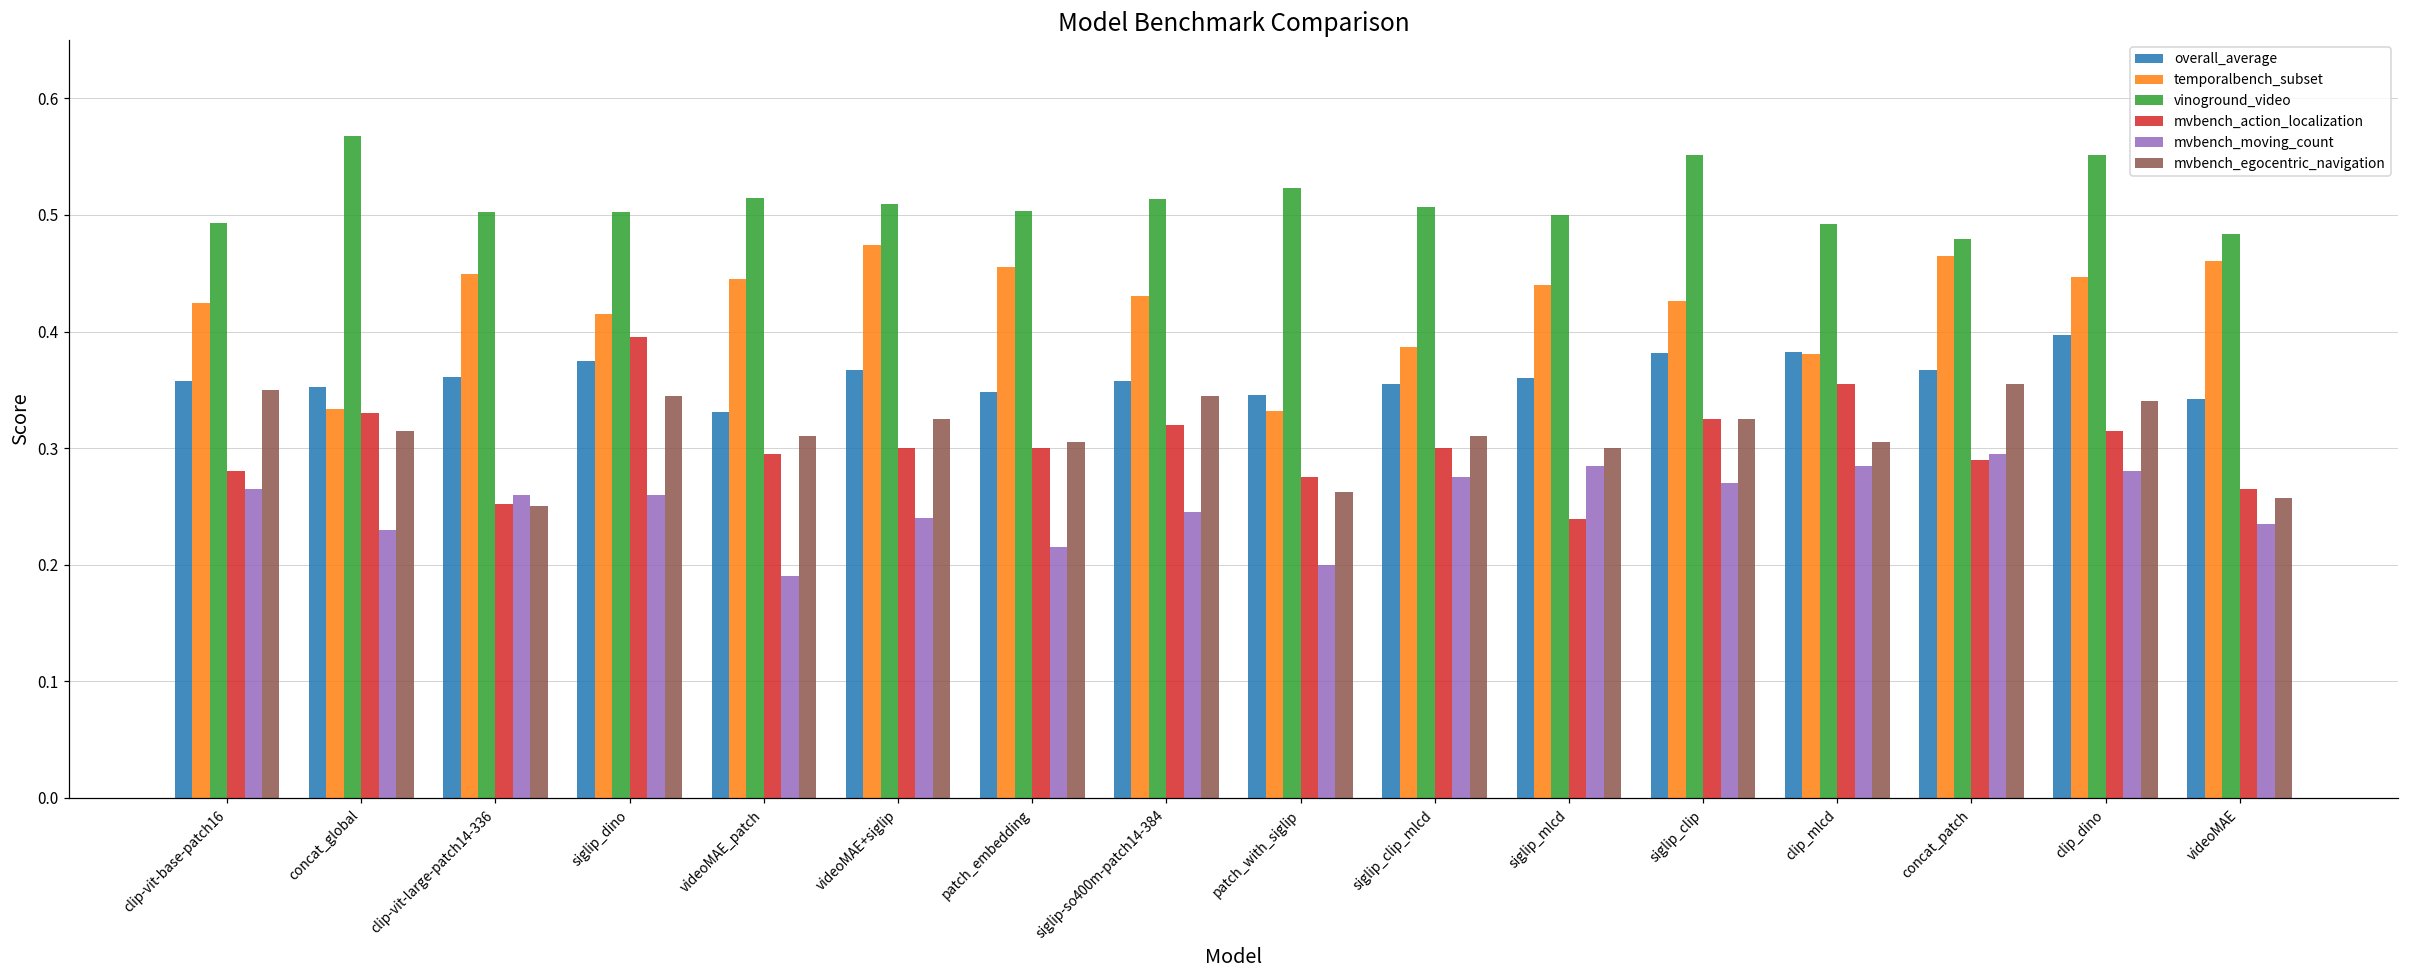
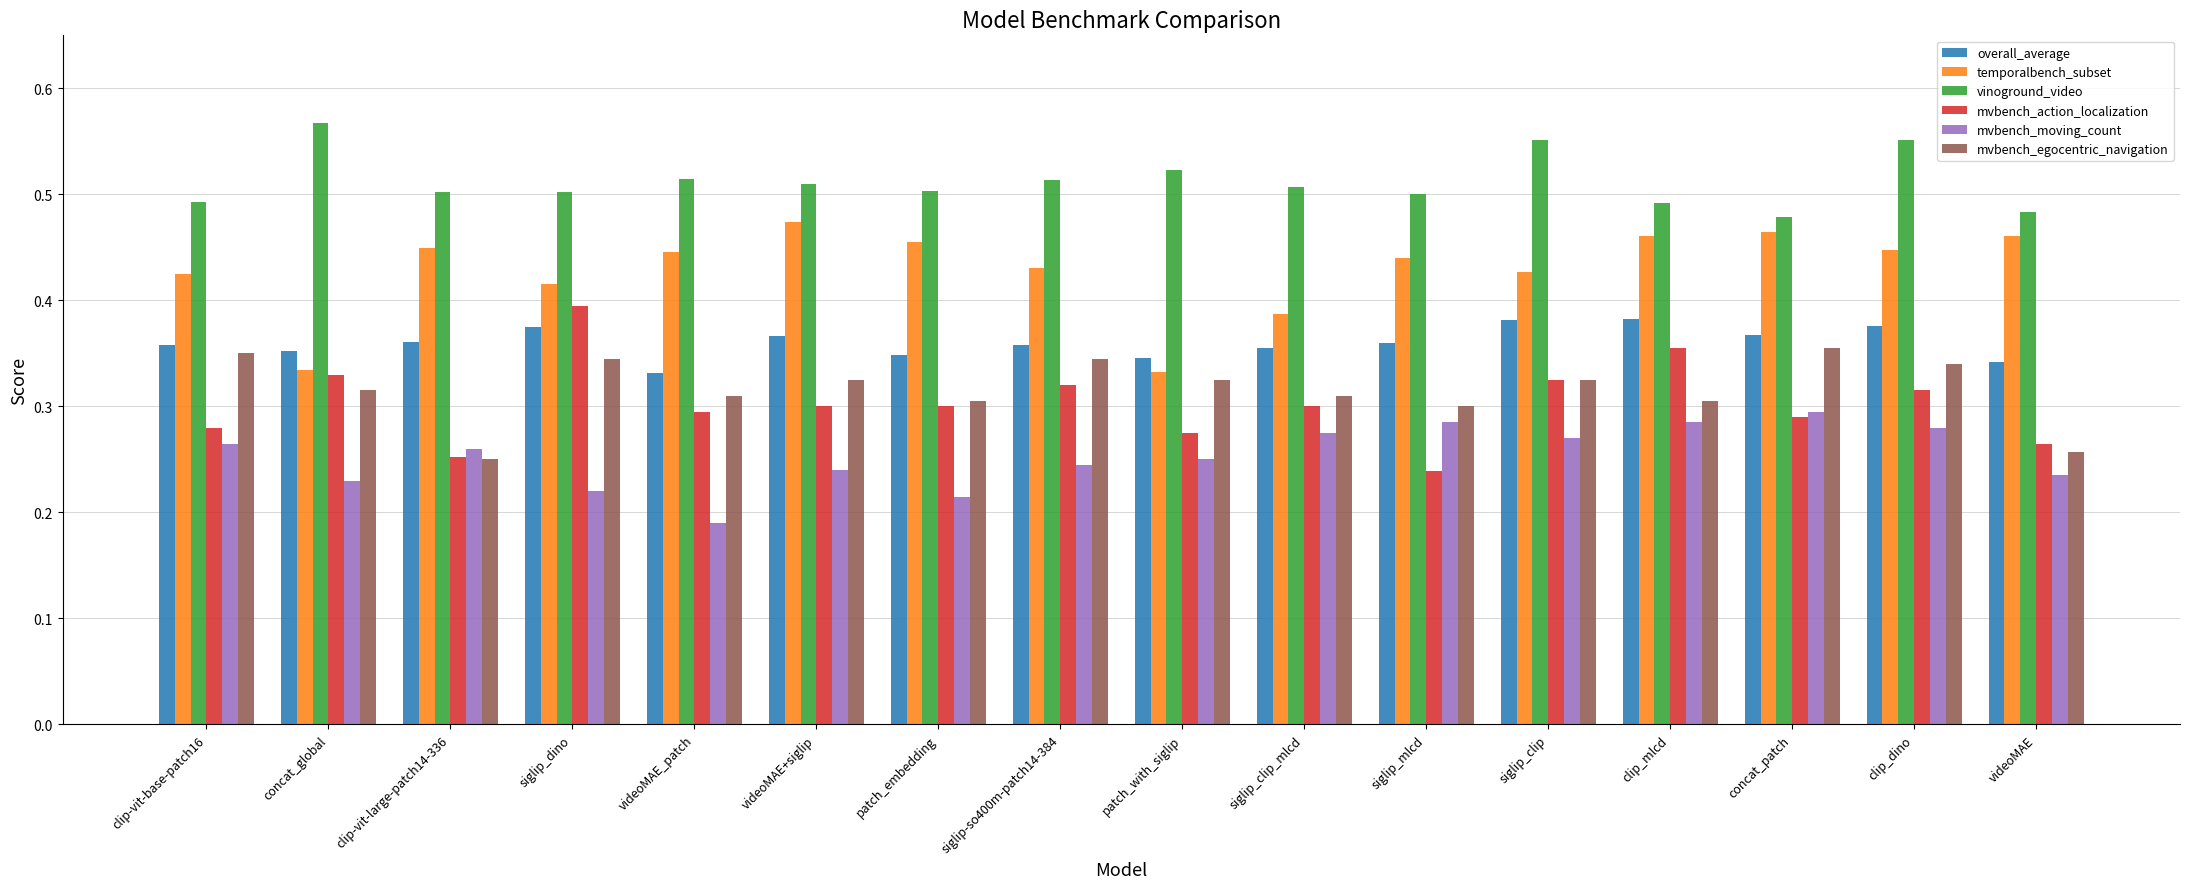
  {
    "overall_average": {
      "clip-vit-base-patch16": 0.358,
      "concat_global": 0.352,
      "clip-vit-large-patch14-336": 0.361,
      "siglip_dino": 0.375,
      "videoMAE_patch": 0.331,
      "videoMAE+siglip": 0.367,
      "patch_embedding": 0.348,
      "siglip-so400m-patch14-384": 0.358,
      "patch_with_siglip": 0.345,
      "siglip_clip_mlcd": 0.355,
      "siglip_mlcd": 0.360,
      "siglip_clip": 0.382,
      "clip_mlcd": 0.383,
      "concat_patch": 0.367,
-     "clip_dino": 0.397,
+     "clip_dino": 0.376,
      "videoMAE": 0.342
    },
    "temporalbench_subset": {
      "clip-vit-base-patch16": 0.425,
      "concat_global": 0.334,
      "clip-vit-large-patch14-336": 0.449,
      "siglip_dino": 0.415,
      "videoMAE_patch": 0.445,
      "videoMAE+siglip": 0.474,
      "patch_embedding": 0.455,
      "siglip-so400m-patch14-384": 0.430,
      "patch_with_siglip": 0.332,
      "siglip_clip_mlcd": 0.387,
      "siglip_mlcd": 0.440,
      "siglip_clip": 0.426,
-     "clip_mlcd": 0.381,
+     "clip_mlcd": 0.461,
      "concat_patch": 0.465,
      "clip_dino": 0.447,
      "videoMAE": 0.460
    },
    "vinoground_video": {
      "clip-vit-base-patch16": 0.493,
      "concat_global": 0.567,
      "clip-vit-large-patch14-336": 0.502,
      "siglip_dino": 0.502,
      "videoMAE_patch": 0.515,
      "videoMAE+siglip": 0.509,
      "patch_embedding": 0.503,
      "siglip-so400m-patch14-384": 0.514,
      "patch_with_siglip": 0.523,
      "siglip_clip_mlcd": 0.507,
      "siglip_mlcd": 0.500,
      "siglip_clip": 0.551,
      "clip_mlcd": 0.492,
      "concat_patch": 0.479,
      "clip_dino": 0.551,
      "videoMAE": 0.484
    },
    "mvbench_action_localization": {
      "clip-vit-base-patch16": 0.280,
      "concat_global": 0.330,
      "clip-vit-large-patch14-336": 0.252,
      "siglip_dino": 0.395,
      "videoMAE_patch": 0.295,
      "videoMAE+siglip": 0.300,
      "patch_embedding": 0.300,
      "siglip-so400m-patch14-384": 0.320,
      "patch_with_siglip": 0.275,
      "siglip_clip_mlcd": 0.300,
      "siglip_mlcd": 0.239,
      "siglip_clip": 0.325,
      "clip_mlcd": 0.355,
      "concat_patch": 0.290,
      "clip_dino": 0.315,
      "videoMAE": 0.265
    },
    "mvbench_moving_count": {
      "clip-vit-base-patch16": 0.265,
      "concat_global": 0.23,
      "clip-vit-large-patch14-336": 0.26,
-     "siglip_dino": 0.26,
+     "siglip_dino": 0.22,
      "videoMAE_patch": 0.19,
      "videoMAE+siglip": 0.24,
      "patch_embedding": 0.215,
      "siglip-so400m-patch14-384": 0.245,
-     "patch_with_siglip": 0.20,
+     "patch_with_siglip": 0.25,
      "siglip_clip_mlcd": 0.275,
      "siglip_mlcd": 0.285,
      "siglip_clip": 0.27,
      "clip_mlcd": 0.285,
      "concat_patch": 0.295,
      "clip_dino": 0.28,
      "videoMAE": 0.235
    },
    "mvbench_egocentric_navigation": {
      "clip-vit-base-patch16": 0.350,
      "concat_global": 0.315,
      "clip-vit-large-patch14-336": 0.250,
      "siglip_dino": 0.345,
      "videoMAE_patch": 0.310,
      "videoMAE+siglip": 0.325,
      "patch_embedding": 0.305,
      "siglip-so400m-patch14-384": 0.345,
-     "patch_with_siglip": 0.262,
+     "patch_with_siglip": 0.325,
      "siglip_clip_mlcd": 0.310,
      "siglip_mlcd": 0.300,
      "siglip_clip": 0.325,
      "clip_mlcd": 0.305,
      "concat_patch": 0.355,
      "clip_dino": 0.340,
      "videoMAE": 0.257
    }
  }
